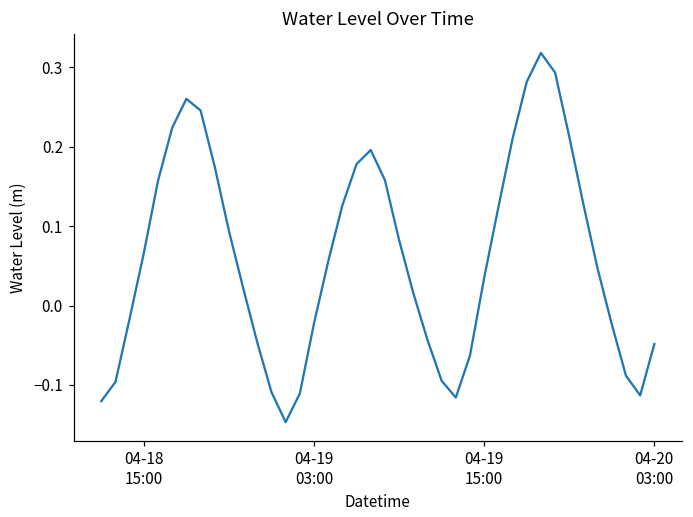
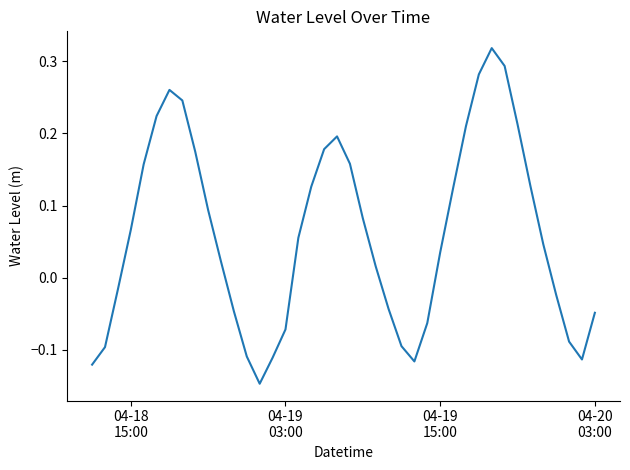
  {
    "04-18 15:00": 0.07,
-   "04-19 03:00": -0.02,
+   "04-19 03:00": -0.07,
    "04-19 15:00": 0.03,
    "04-20 03:00": -0.05
  }
